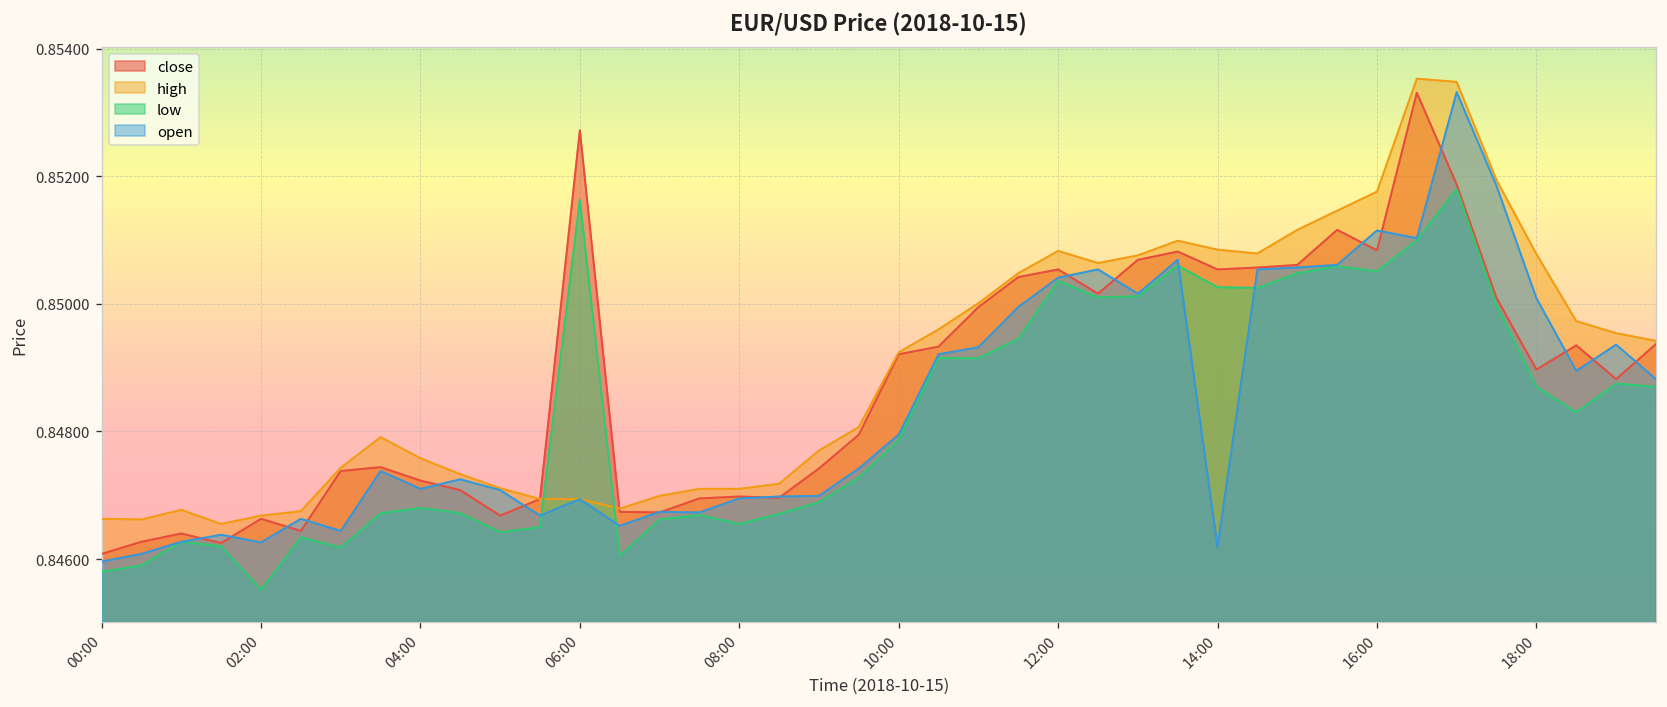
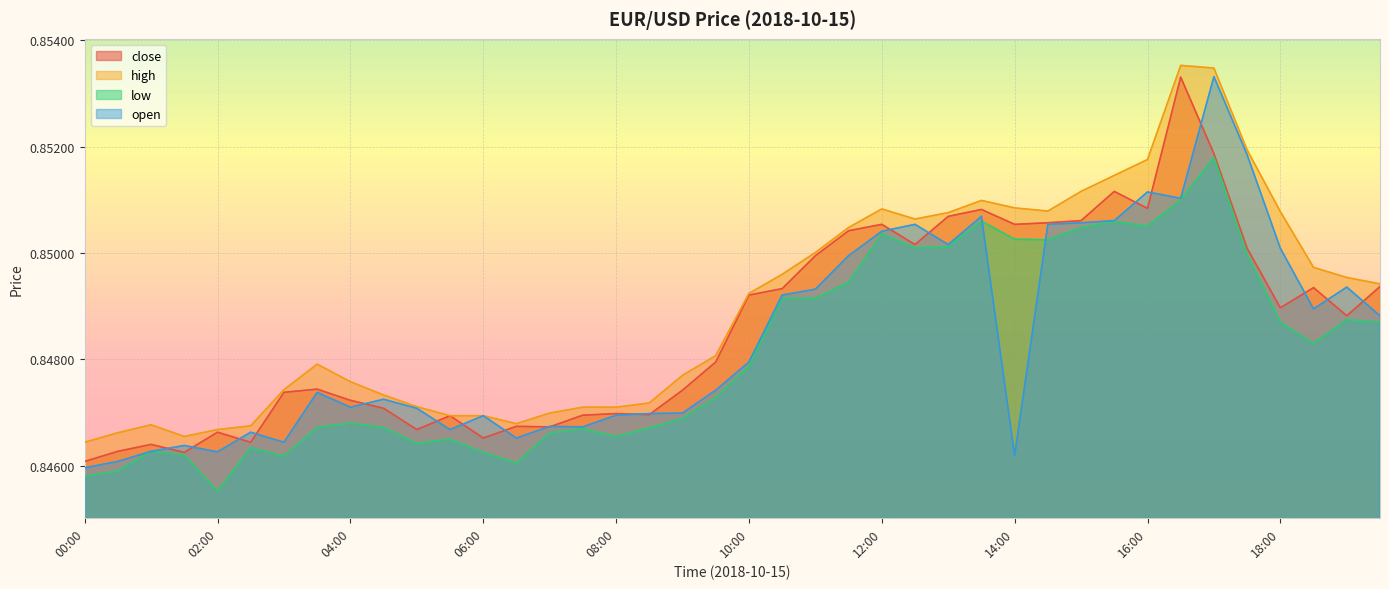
  {
    "close": {
      "00:00": 0.8461,
      "02:00": 0.8466,
      "04:00": 0.8472,
-     "06:00": 0.8527,
+     "06:00": 0.8465,
      "12:00": 0.8505,
      "14:00": 0.8505,
      "16:00": 0.8508,
      "18:00": 0.8490
    },
    "high": {
-     "00:00": 0.8466,
+     "00:00": 0.8464,
      "02:00": 0.8467,
      "04:00": 0.8476,
      "08:00": 0.8471,
      "12:00": 0.8508,
      "14:00": 0.8509,
      "16:00": 0.8518,
      "18:00": 0.8508
    },
    "low": {
      "00:00": 0.8458,
      "02:00": 0.8455,
      "04:00": 0.8468,
-     "06:00": 0.8516,
+     "06:00": 0.8463,
      "08:00": 0.8466,
      "10:00": 0.8479,
      "12:00": 0.8504,
      "14:00": 0.8503,
      "16:00": 0.8505,
      "18:00": 0.8487
    },
    "open": {
      "00:00": 0.8460,
      "02:00": 0.8463,
      "04:00": 0.8471,
      "10:00": 0.8480,
      "12:00": 0.8504,
      "14:00": 0.8462,
      "16:00": 0.8512,
      "18:00": 0.8501
    }
  }
